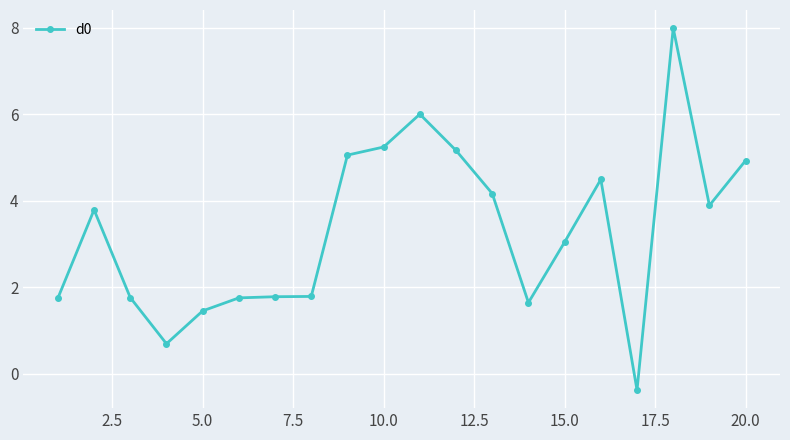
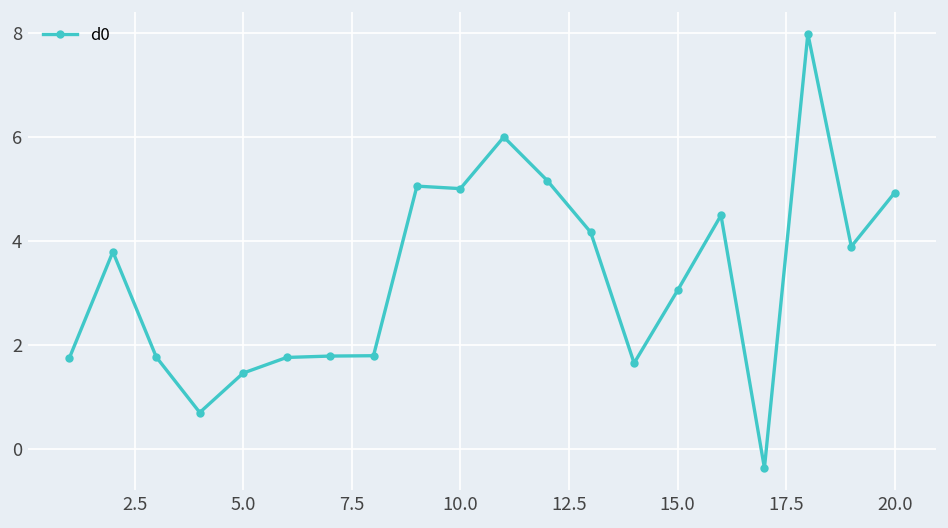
  {
    "5.0": 1.5,
-   "10.0": 5.2,
+   "10.0": 5.0,
    "15.0": 3.0,
    "20.0": 4.9
  }
